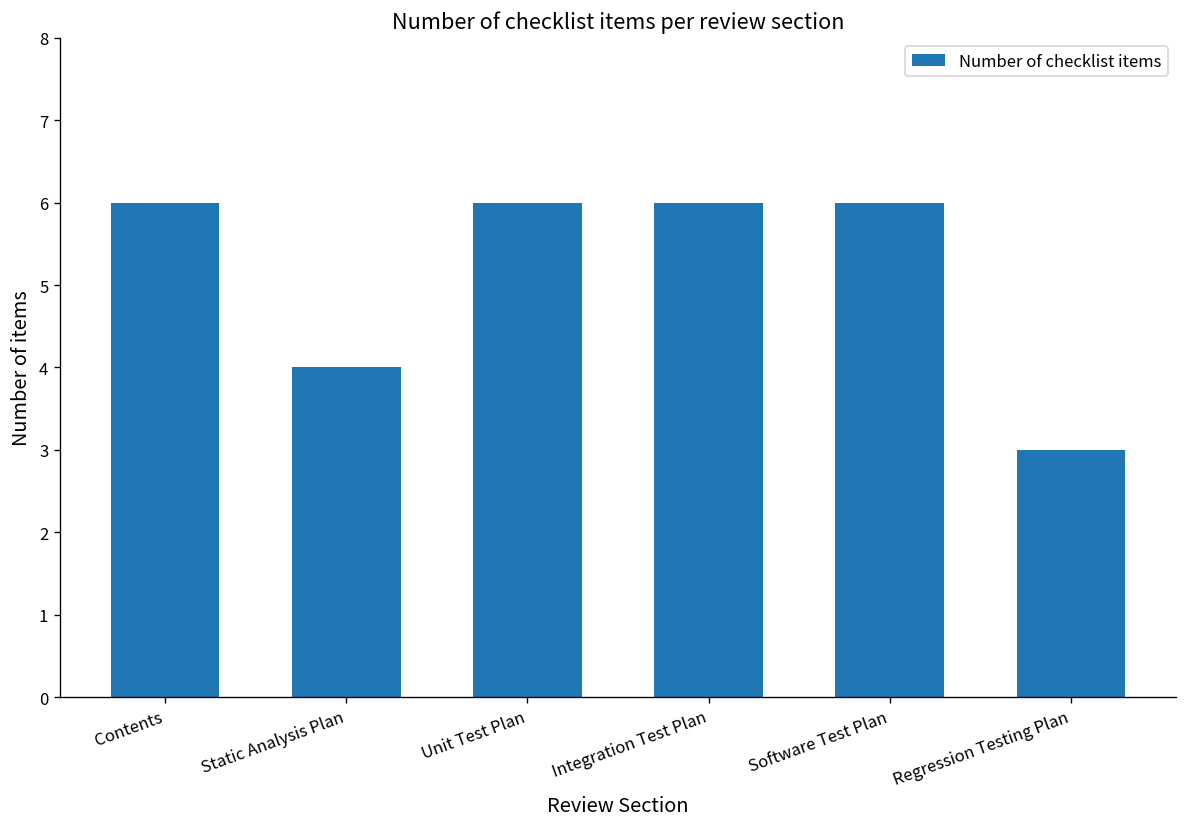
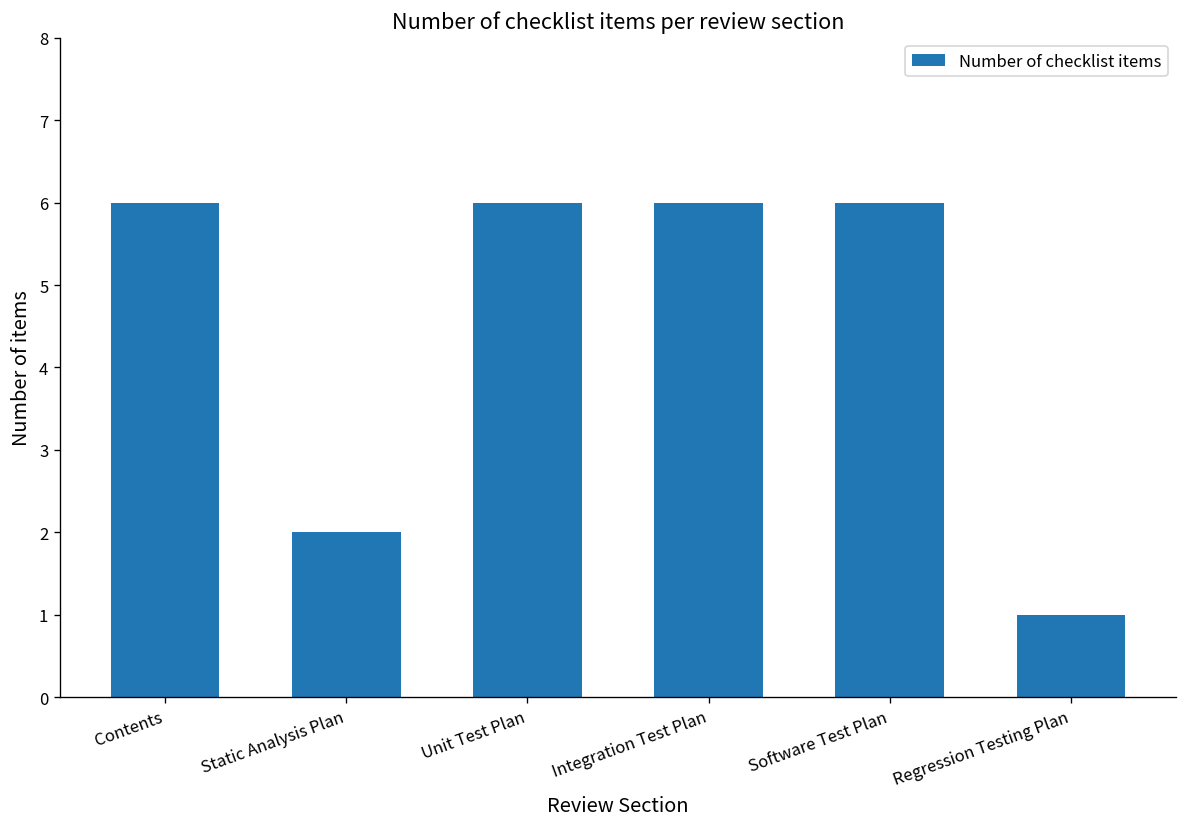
  {
    "Contents": 6,
-   "Static Analysis Plan": 4,
+   "Static Analysis Plan": 2,
    "Unit Test Plan": 6,
    "Integration Test Plan": 6,
    "Software Test Plan": 6,
-   "Regression Testing Plan": 3
+   "Regression Testing Plan": 1
  }
